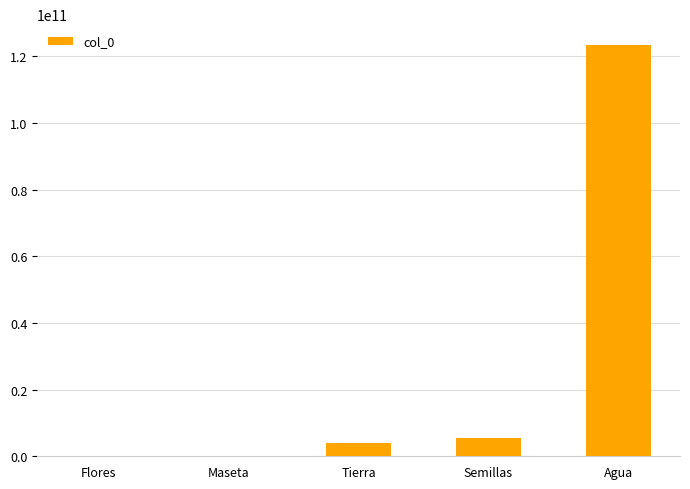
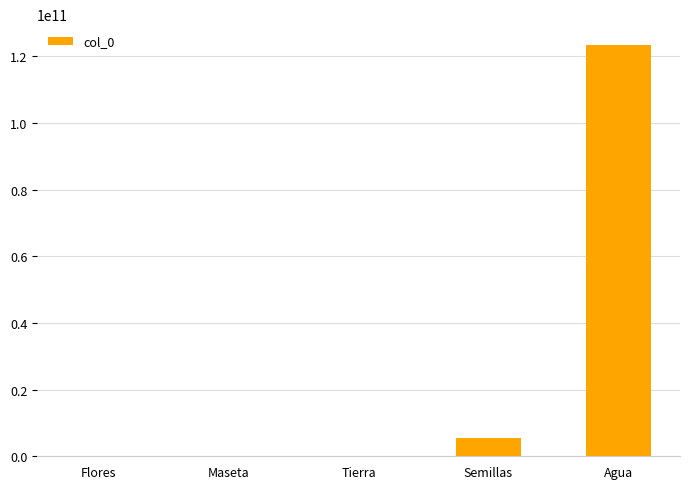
  {
-   "Tierra": 4000000000,
+   "Tierra": 0,
    "Semillas": 5000000000,
    "Agua": 123000000000
  }
